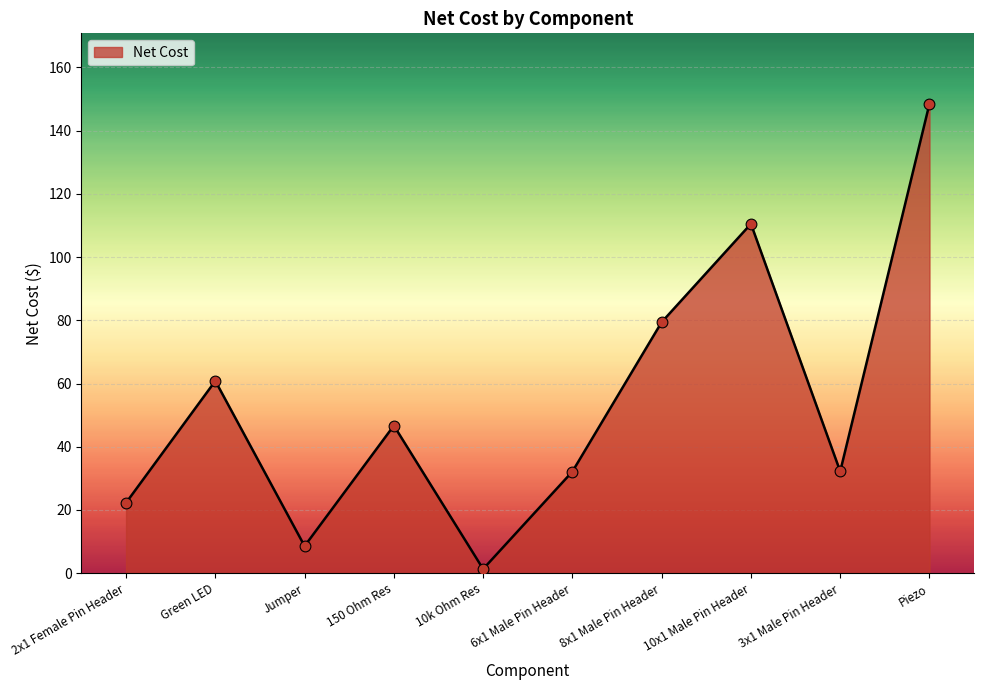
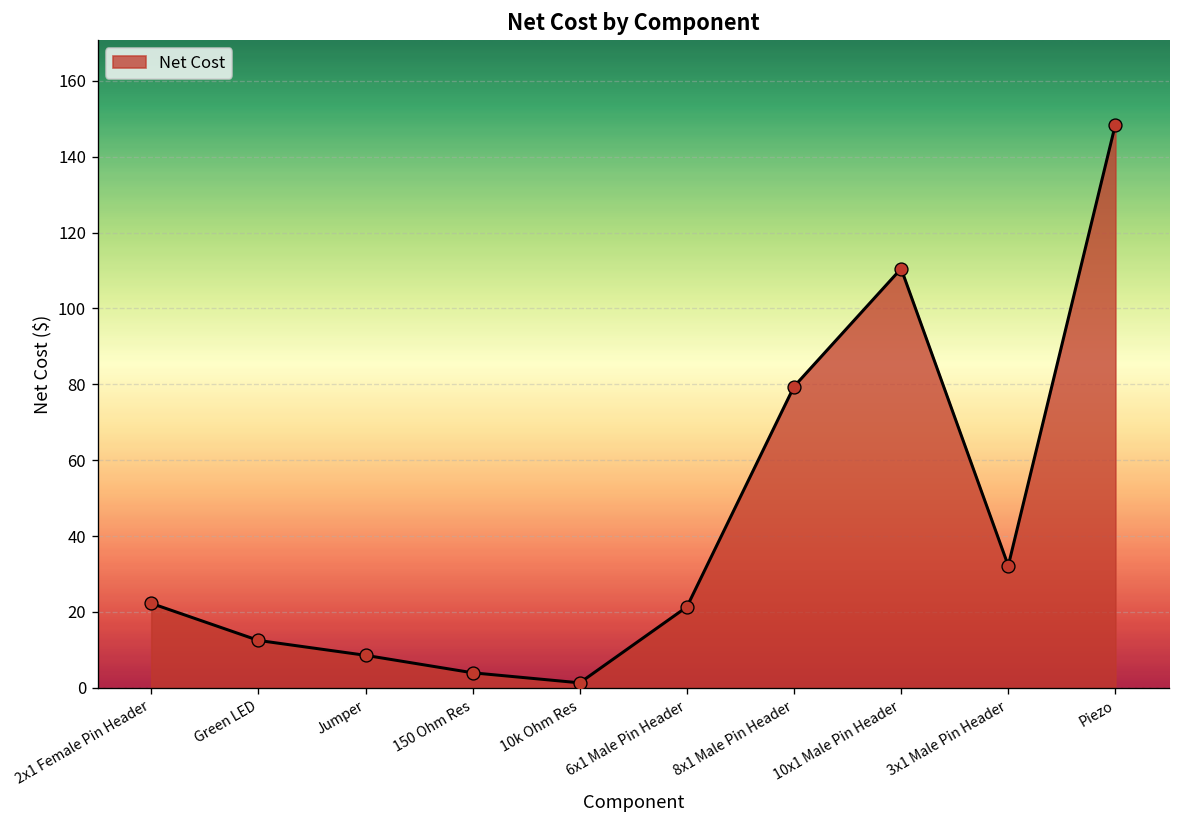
  {
    "2x1 Female Pin Header": 22,
-   "Green LED": 61,
+   "Green LED": 13,
    "Jumper": 9,
-   "150 Ohm Res": 47,
+   "150 Ohm Res": 4,
    "10k Ohm Res": 1,
-   "6x1 Male Pin Header": 32,
+   "6x1 Male Pin Header": 21,
    "8x1 Male Pin Header": 79,
    "10x1 Male Pin Header": 111,
    "3x1 Male Pin Header": 32,
    "Piezo": 149
  }
